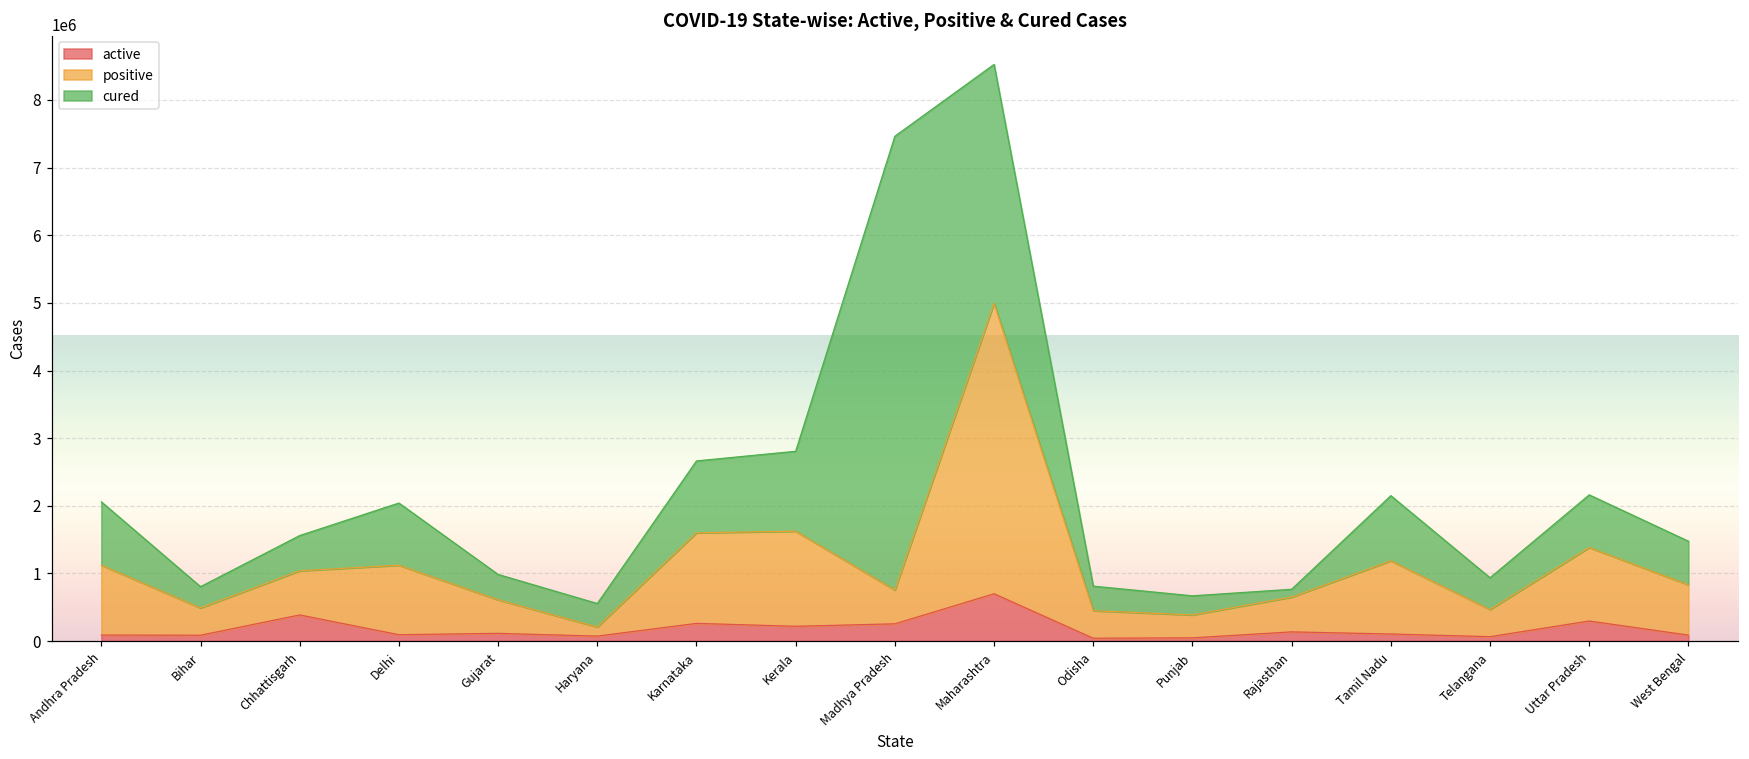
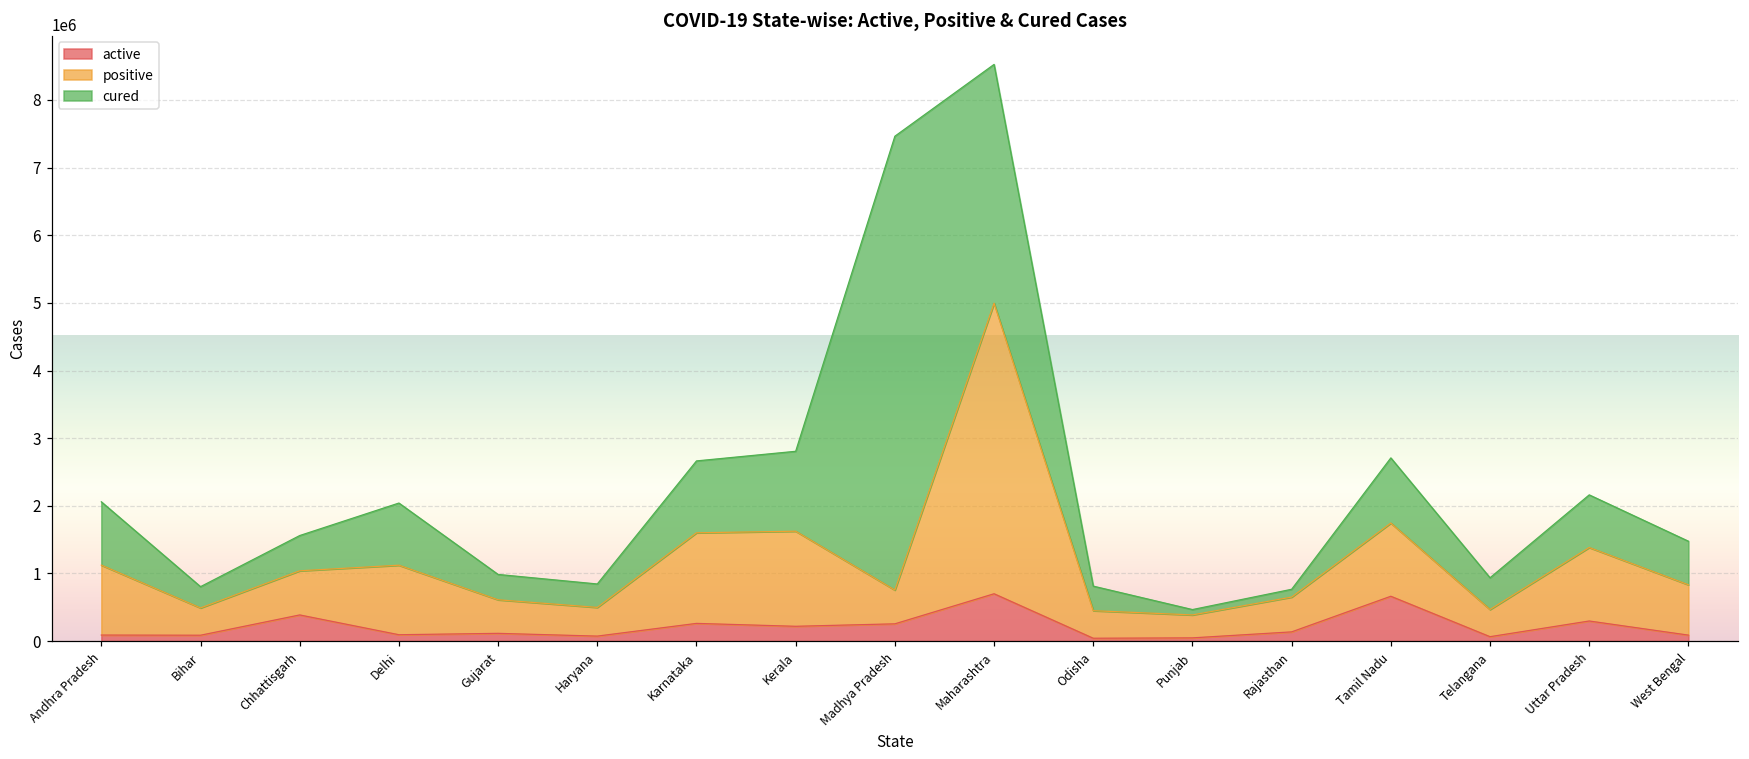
  {
    "active": {
      "Andhra Pradesh": 100000,
      "Bihar": 100000,
      "Chhattisgarh": 400000,
      "Delhi": 100000,
      "Gujarat": 100000,
      "Haryana": 100000,
      "Karnataka": 300000,
      "Kerala": 200000,
      "Madhya Pradesh": 300000,
      "Maharashtra": 700000,
      "Odisha": 0,
      "Punjab": 0,
      "Rajasthan": 100000,
-     "Tamil Nadu": 100000,
+     "Tamil Nadu": 700000,
      "Telangana": 100000,
      "Uttar Pradesh": 300000,
      "West Bengal": 100000
    },
    "positive": {
      "Andhra Pradesh": 1000000,
      "Bihar": 400000,
      "Chhattisgarh": 700000,
      "Delhi": 1000000,
      "Gujarat": 500000,
-     "Haryana": 100000,
+     "Haryana": 400000,
      "Karnataka": 1300000,
      "Kerala": 1400000,
      "Madhya Pradesh": 500000,
      "Maharashtra": 4300000,
      "Odisha": 400000,
      "Punjab": 300000,
      "Rajasthan": 500000,
      "Tamil Nadu": 1100000,
      "Telangana": 400000,
      "Uttar Pradesh": 1100000,
      "West Bengal": 700000
    },
    "cured": {
      "Andhra Pradesh": 900000,
      "Bihar": 300000,
      "Chhattisgarh": 500000,
      "Delhi": 900000,
      "Gujarat": 400000,
      "Haryana": 300000,
      "Karnataka": 1100000,
      "Kerala": 1200000,
      "Madhya Pradesh": 6700000,
      "Maharashtra": 3500000,
      "Odisha": 400000,
-     "Punjab": 300000,
+     "Punjab": 100000,
      "Rajasthan": 100000,
      "Tamil Nadu": 1000000,
      "Telangana": 500000,
      "Uttar Pradesh": 800000,
      "West Bengal": 600000
    }
  }
